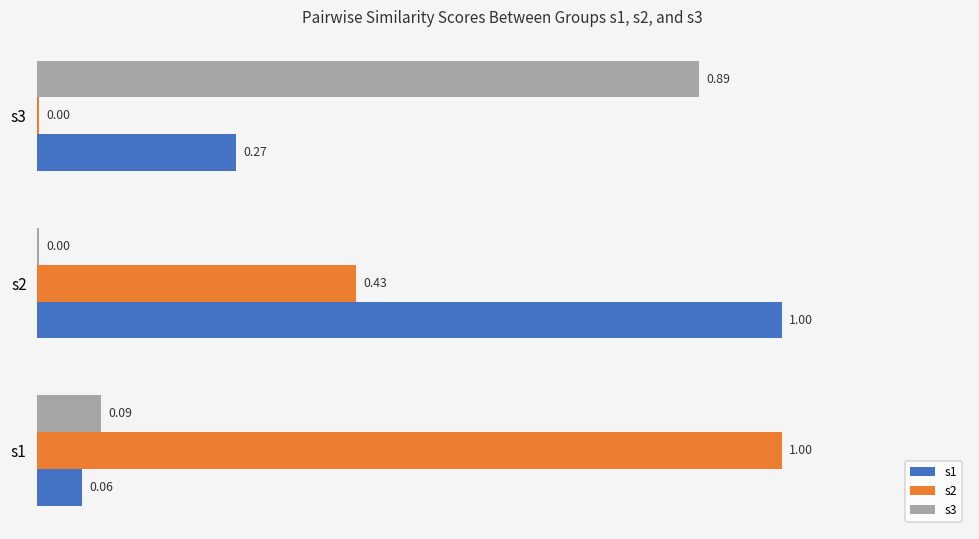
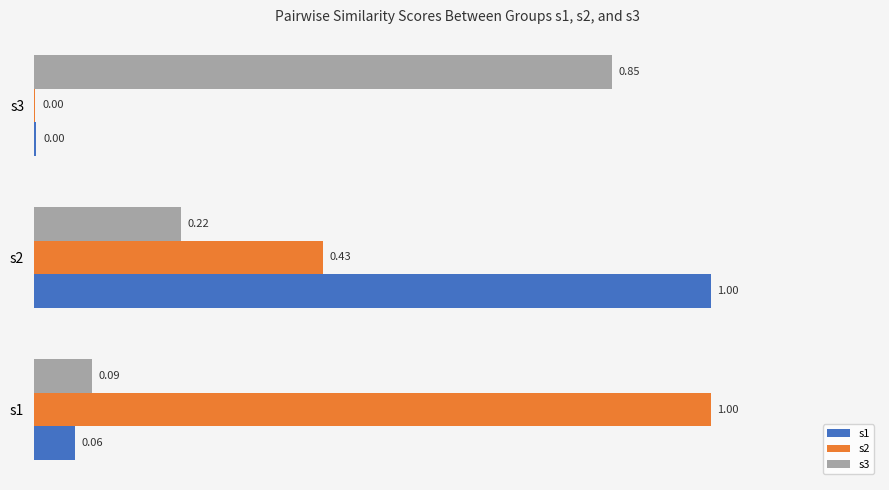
  {
    "s1": {
-     "s3": 0.27,
+     "s3": 0.00,
      "s2": 1.00,
      "s1": 0.06
    },
    "s2": {
      "s3": 0.00,
      "s2": 0.43,
      "s1": 1.00
    },
    "s3": {
-     "s3": 0.89,
-     "s2": 0.00,
+     "s3": 0.85,
+     "s2": 0.22,
      "s1": 0.09
    }
  }
